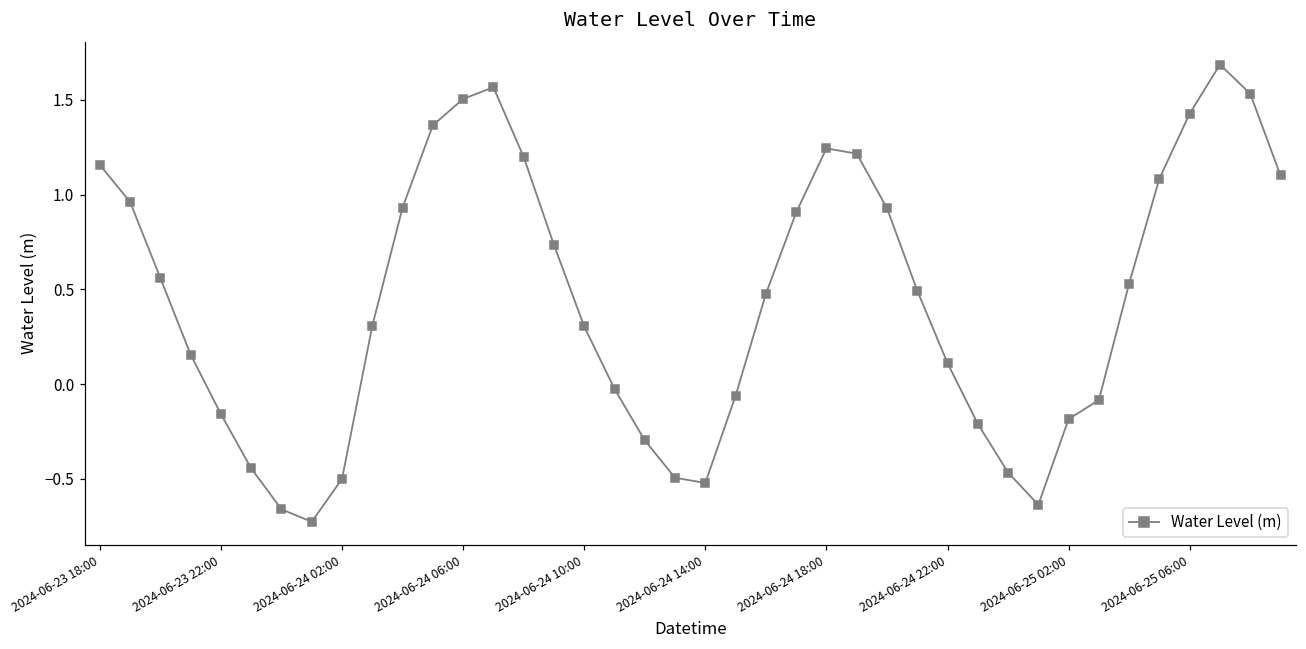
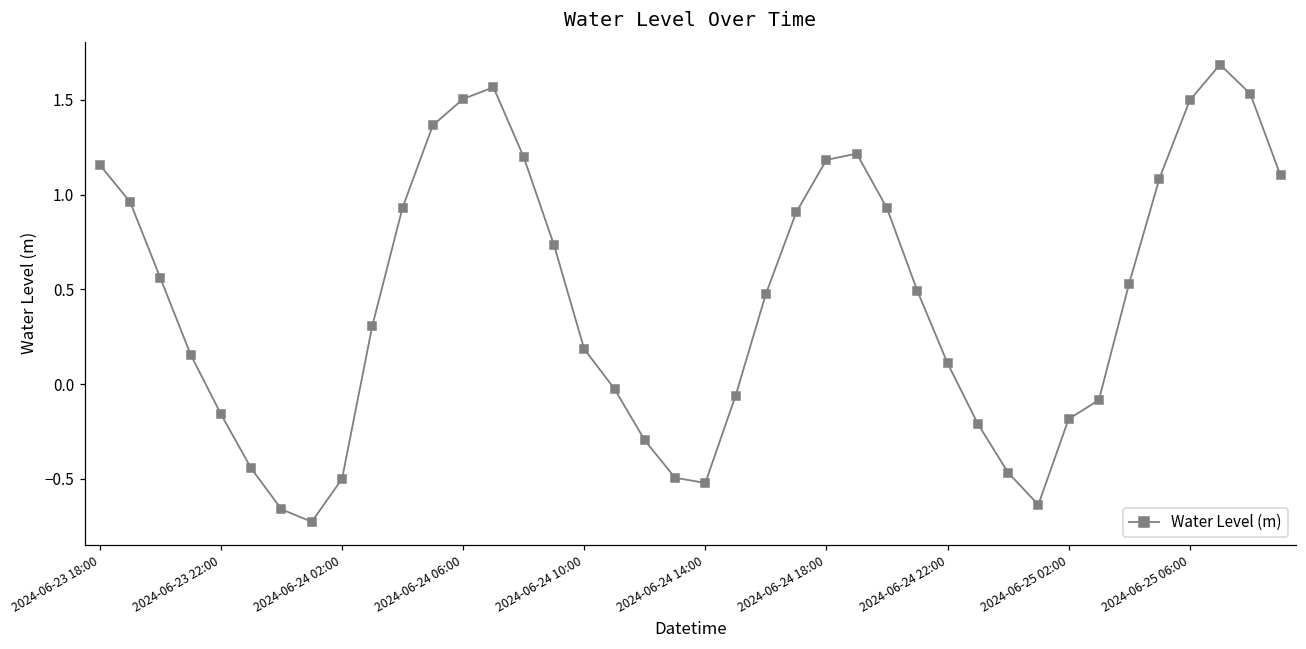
  {
    "2024-06-23 18:00": 1.16,
    "2024-06-23 22:00": -0.16,
    "2024-06-24 02:00": -0.50,
    "2024-06-24 06:00": 1.51,
-   "2024-06-24 10:00": 0.30,
+   "2024-06-24 10:00": 0.18,
    "2024-06-24 14:00": -0.52,
-   "2024-06-24 18:00": 1.24,
+   "2024-06-24 18:00": 1.18,
    "2024-06-24 22:00": 0.11,
    "2024-06-25 02:00": -0.18,
-   "2024-06-25 06:00": 1.43
+   "2024-06-25 06:00": 1.50
  }
